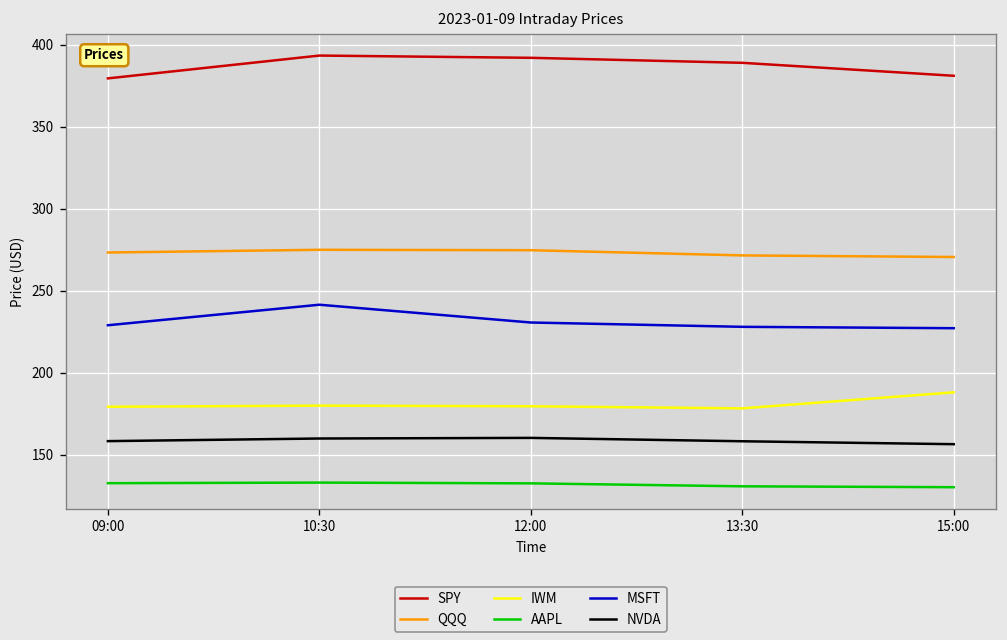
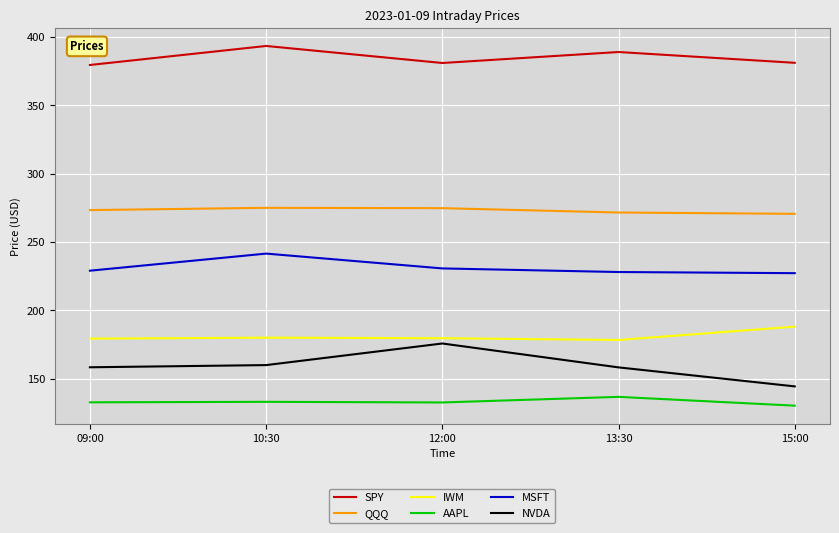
  {
    "SPY": {
      "09:00": 379,
      "10:30": 393,
-     "12:00": 392,
+     "12:00": 381,
      "13:30": 389,
      "15:00": 381
    },
    "QQQ": {
      "09:00": 273,
      "10:30": 275,
      "12:00": 275,
      "13:30": 272,
      "15:00": 271
    },
    "IWM": {
      "09:00": 179,
      "10:30": 180,
      "12:00": 180,
      "13:30": 178,
      "15:00": 188
    },
    "AAPL": {
      "09:00": 133,
      "10:30": 133,
      "12:00": 132,
-     "13:30": 131,
+     "13:30": 137,
      "15:00": 130
    },
    "MSFT": {
      "09:00": 229,
      "10:30": 241,
      "12:00": 231,
      "13:30": 228,
      "15:00": 227
    },
    "NVDA": {
      "09:00": 158,
      "10:30": 160,
-     "12:00": 160,
+     "12:00": 176,
      "13:30": 158,
-     "15:00": 156
+     "15:00": 144
    }
  }
